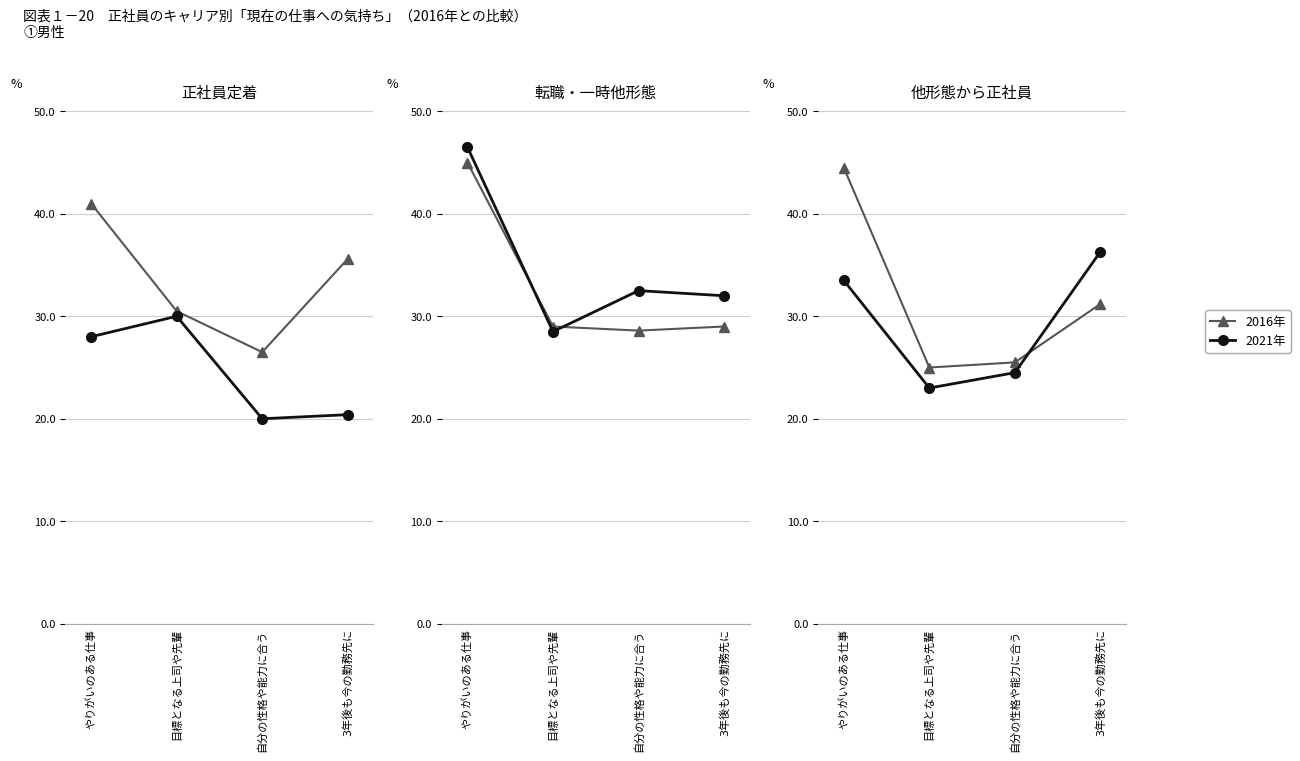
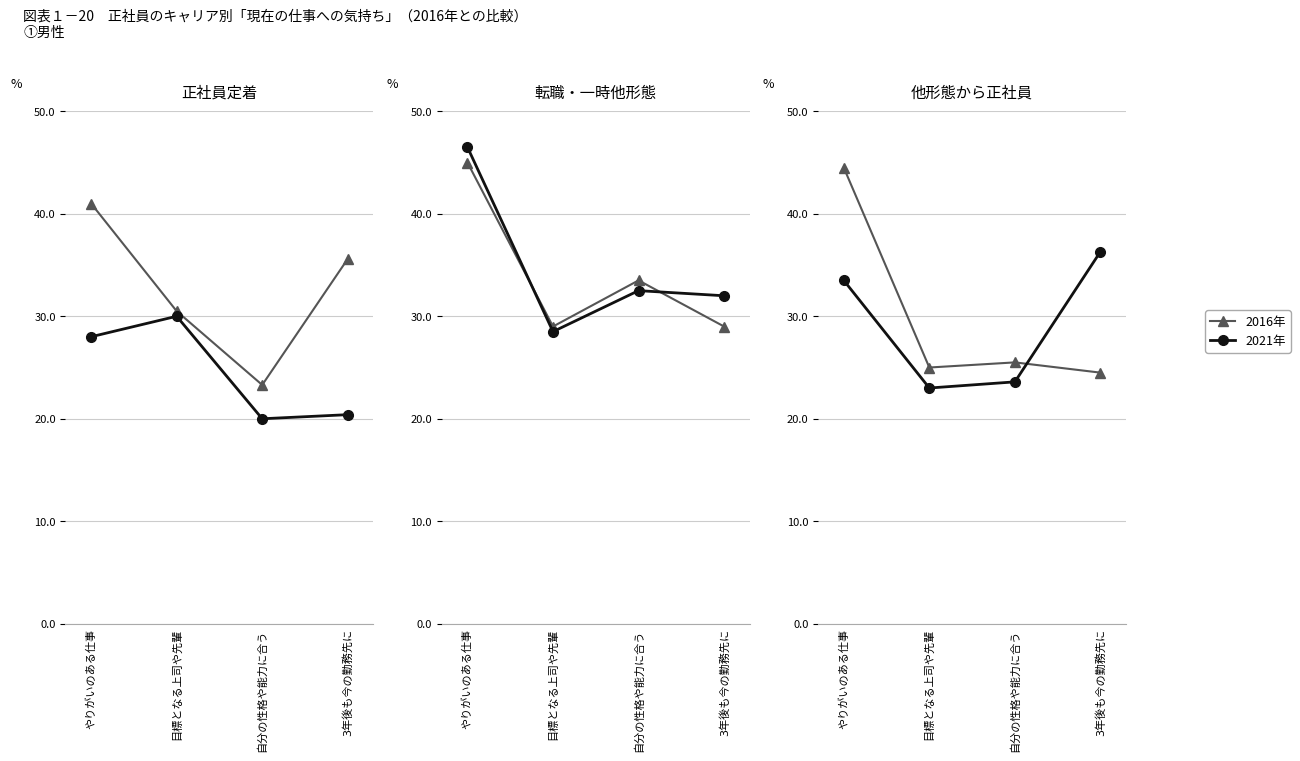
  {
    "正社員定着": {
      "2016年": {
        "やりがいのある仕事": 41.0,
        "目標となる上司や先輩": 30.5,
-       "自分の性格や能力に合う": 26.5,
+       "自分の性格や能力に合う": 23.3,
        "3年後も今の勤務先に": 35.6
      },
      "2021年": {
        "やりがいのある仕事": 28.0,
        "目標となる上司や先輩": 30.0,
        "自分の性格や能力に合う": 20.0,
        "3年後も今の勤務先に": 20.4
      }
    },
    "転職・一時他形態": {
      "2016年": {
        "やりがいのある仕事": 45.0,
        "目標となる上司や先輩": 29.0,
-       "自分の性格や能力に合う": 28.6,
+       "自分の性格や能力に合う": 33.5,
        "3年後も今の勤務先に": 29.0
      },
      "2021年": {
        "やりがいのある仕事": 46.5,
        "目標となる上司や先輩": 28.5,
        "自分の性格や能力に合う": 32.5,
        "3年後も今の勤務先に": 32.0
      }
    },
    "他形態から正社員": {
      "2016年": {
        "やりがいのある仕事": 44.5,
        "目標となる上司や先輩": 25.0,
        "自分の性格や能力に合う": 25.5,
-       "3年後も今の勤務先に": 31.2
+       "3年後も今の勤務先に": 24.5
      },
      "2021年": {
        "やりがいのある仕事": 33.5,
        "目標となる上司や先輩": 23.0,
-       "自分の性格や能力に合う": 24.5,
+       "自分の性格や能力に合う": 23.6,
        "3年後も今の勤務先に": 36.3
      }
    }
  }
